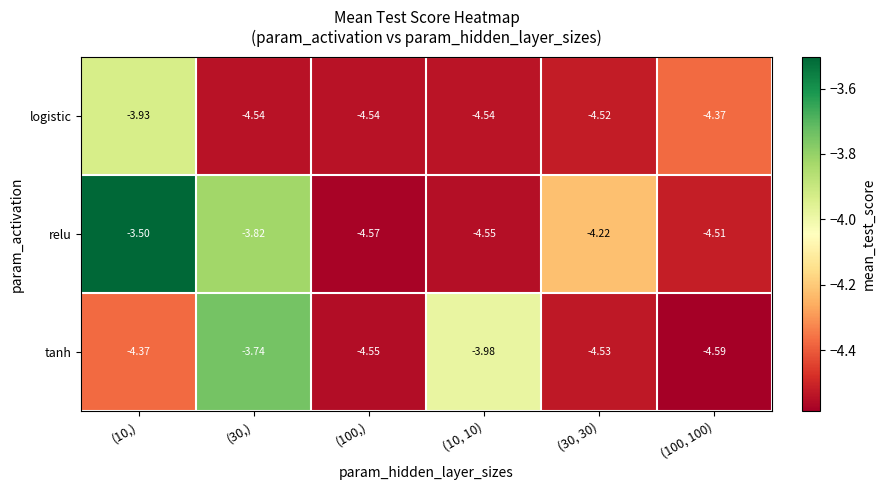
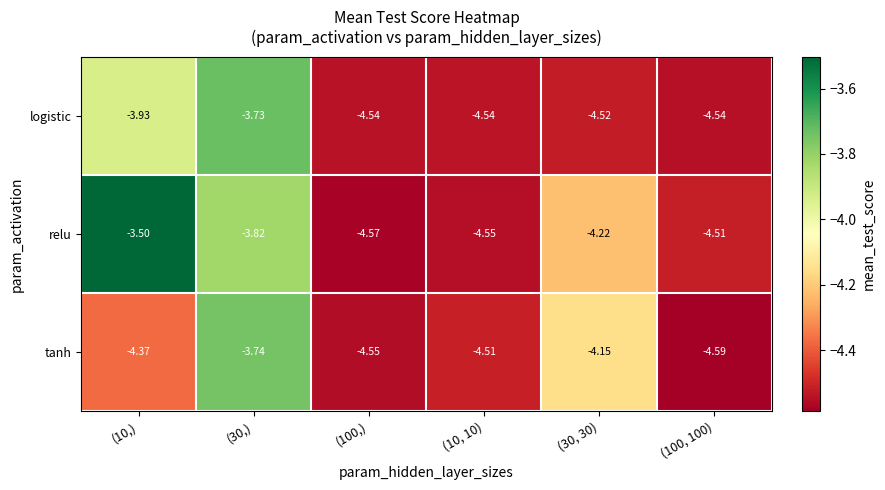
  {
    "logistic": {
      "(10,)": -3.93,
-     "(30,)": -4.54,
+     "(30,)": -3.73,
      "(100,)": -4.54,
      "(10, 10)": -4.54,
      "(30, 30)": -4.52,
-     "(100, 100)": -4.37
+     "(100, 100)": -4.54
    },
    "relu": {
      "(10,)": -3.50,
      "(30,)": -3.82,
      "(100,)": -4.57,
      "(10, 10)": -4.55,
      "(30, 30)": -4.22,
      "(100, 100)": -4.51
    },
    "tanh": {
      "(10,)": -4.37,
      "(30,)": -3.74,
      "(100,)": -4.55,
-     "(10, 10)": -3.98,
-     "(30, 30)": -4.53,
+     "(10, 10)": -4.51,
+     "(30, 30)": -4.15,
      "(100, 100)": -4.59
    }
  }
